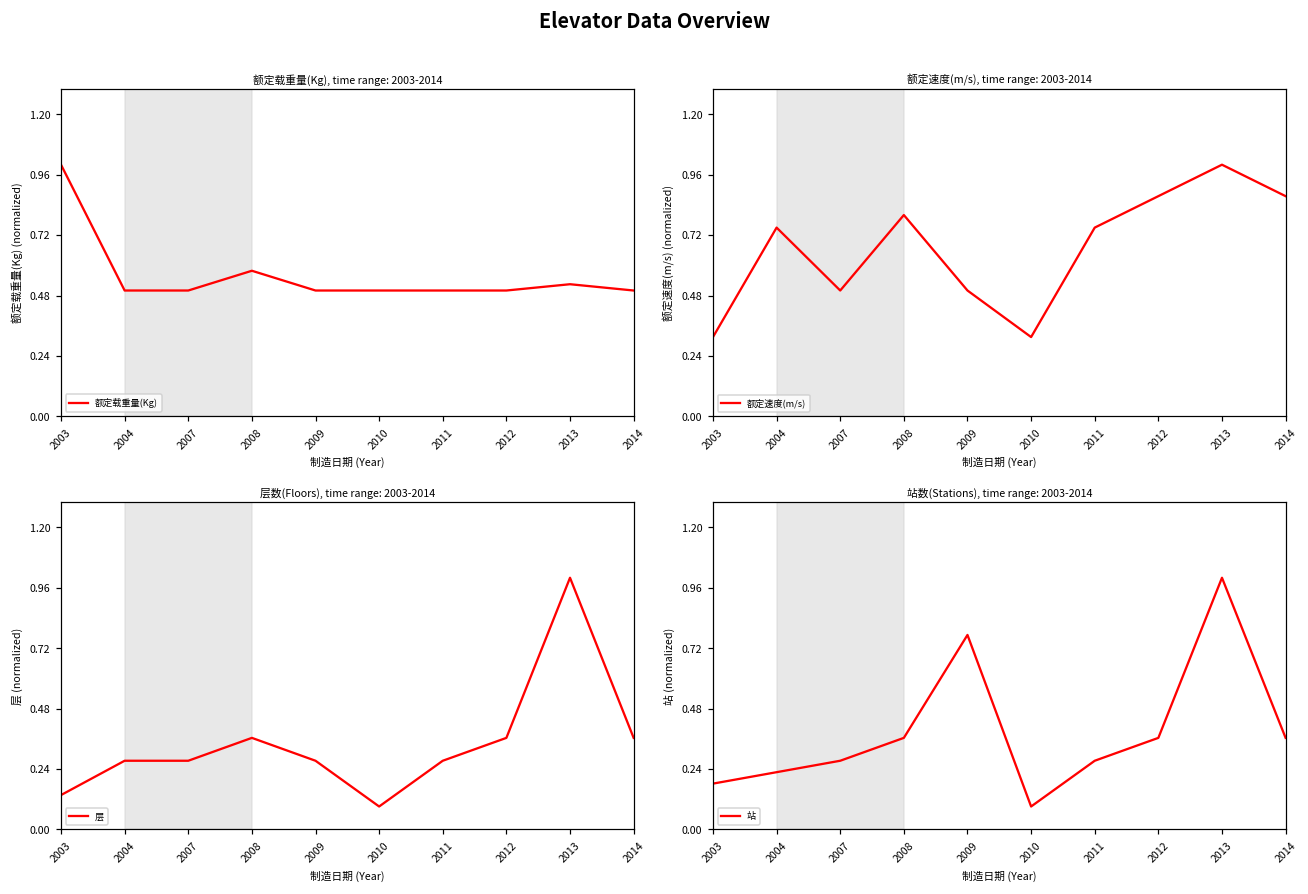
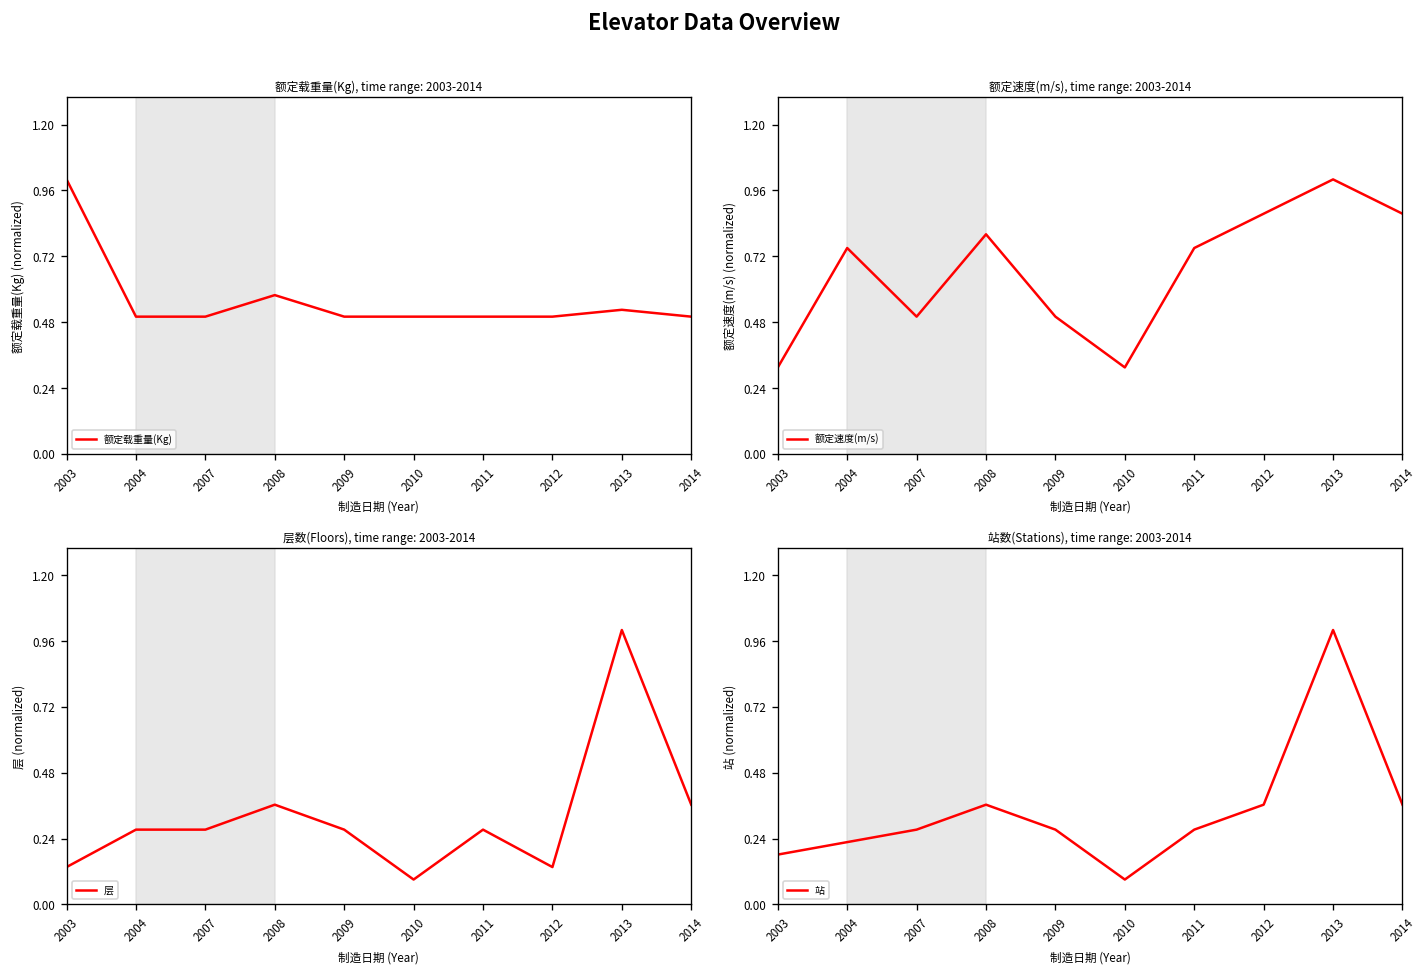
  {
    "额定载重量(Kg), time range: 2003-2014": {
      "2003": 1.00,
      "2004": 0.50,
      "2007": 0.50,
      "2008": 0.58,
      "2009": 0.50,
      "2010": 0.50,
      "2011": 0.50,
      "2012": 0.50,
      "2013": 0.53,
      "2014": 0.50
    },
    "额定速度(m/s), time range: 2003-2014": {
      "2003": 0.32,
      "2004": 0.75,
      "2007": 0.50,
      "2008": 0.80,
      "2009": 0.50,
      "2010": 0.32,
      "2011": 0.75,
      "2012": 0.88,
      "2013": 1.00,
      "2014": 0.88
    },
    "层数(Floors), time range: 2003-2014": {
      "2003": 0.14,
      "2004": 0.27,
      "2007": 0.27,
      "2008": 0.36,
      "2009": 0.27,
      "2010": 0.09,
      "2011": 0.27,
-     "2012": 0.36,
+     "2012": 0.14,
      "2013": 1.00,
      "2014": 0.36
    },
    "站数(Stations), time range: 2003-2014": {
      "2003": 0.18,
      "2004": 0.23,
      "2007": 0.27,
      "2008": 0.36,
-     "2009": 0.77,
+     "2009": 0.27,
      "2010": 0.09,
      "2011": 0.27,
      "2012": 0.36,
      "2013": 1.00,
      "2014": 0.36
    }
  }
